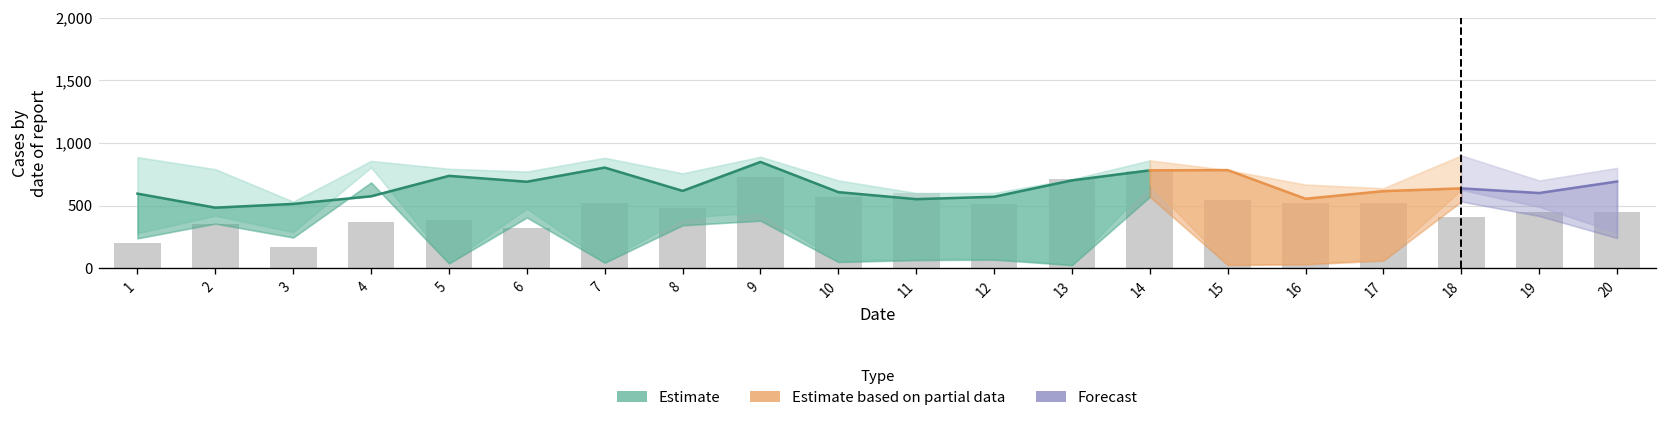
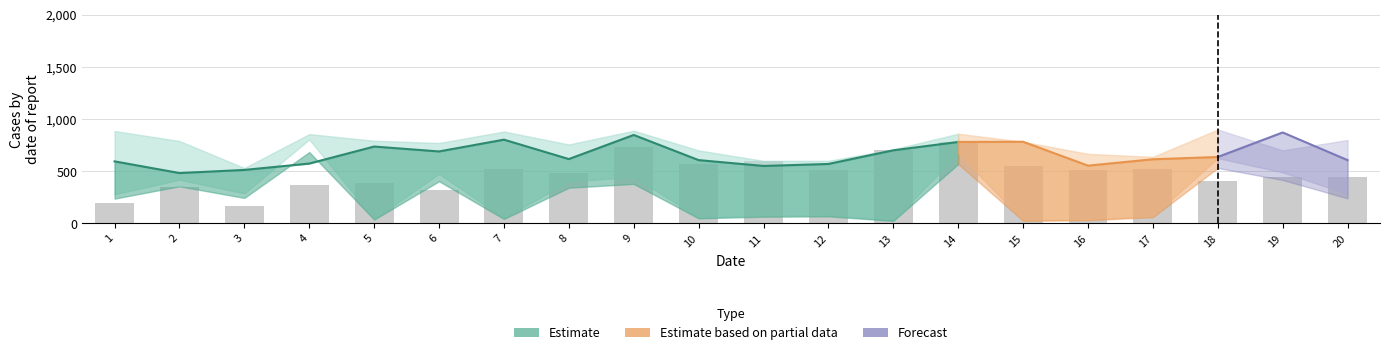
  {
    "Estimate based on partial data": {
      "16": 550
    },
    "Forecast": {
-     "19": 600,
-     "20": 690
+     "19": 870,
+     "20": 610
    }
  }
